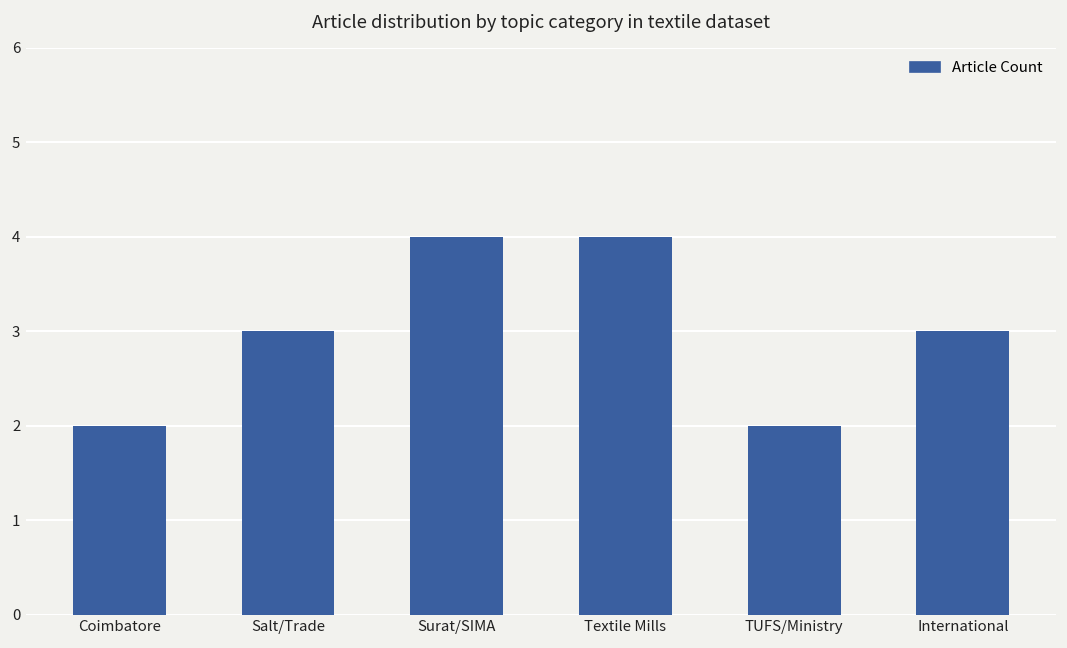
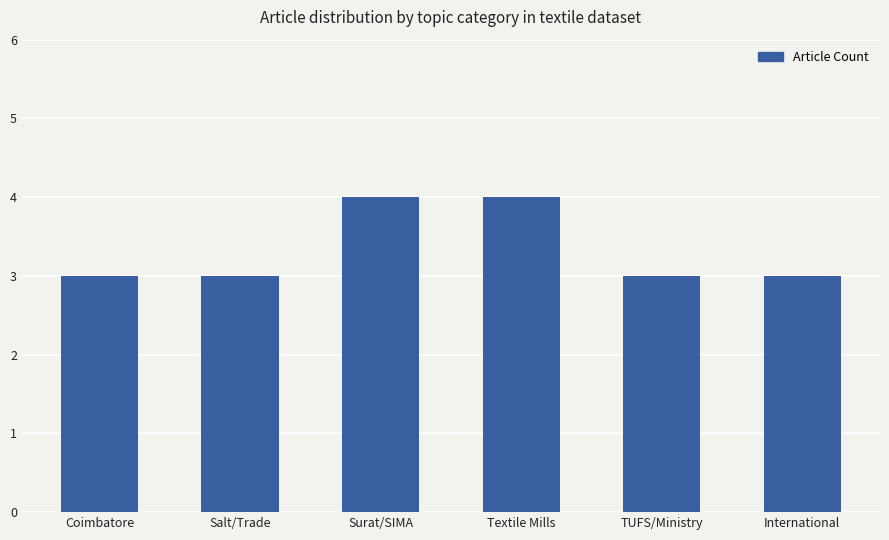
  {
-   "Coimbatore": 2,
+   "Coimbatore": 3,
    "Salt/Trade": 3,
    "Surat/SIMA": 4,
    "Textile Mills": 4,
-   "TUFS/Ministry": 2,
+   "TUFS/Ministry": 3,
    "International": 3
  }
